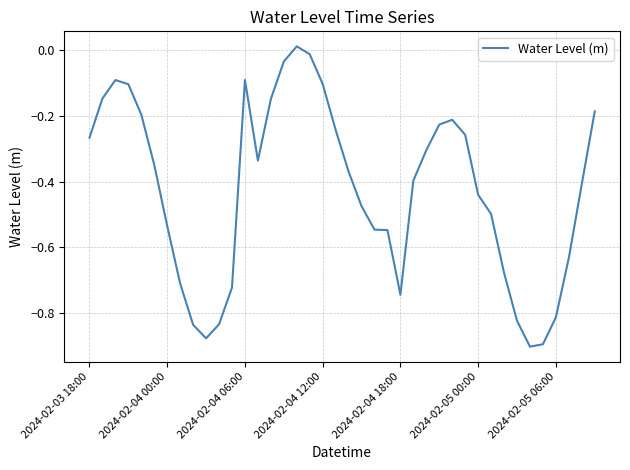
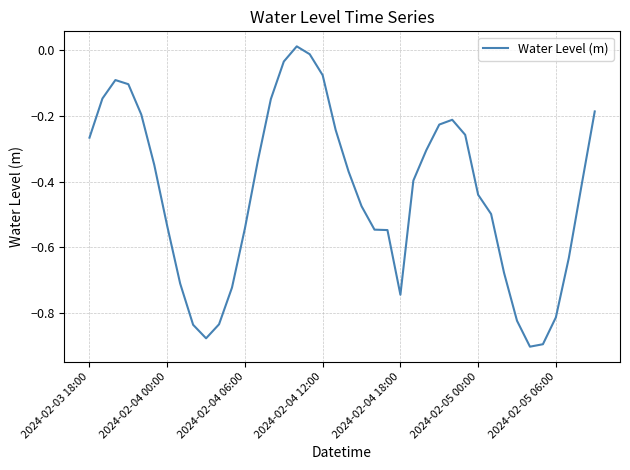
  {
    "2024-02-03 18:00": -0.27,
    "2024-02-04 00:00": -0.54,
-   "2024-02-04 06:00": -0.09,
-   "2024-02-04 12:00": -0.10,
+   "2024-02-04 06:00": -0.54,
+   "2024-02-04 12:00": -0.08,
    "2024-02-04 18:00": -0.74,
    "2024-02-05 00:00": -0.44,
    "2024-02-05 06:00": -0.81
  }
